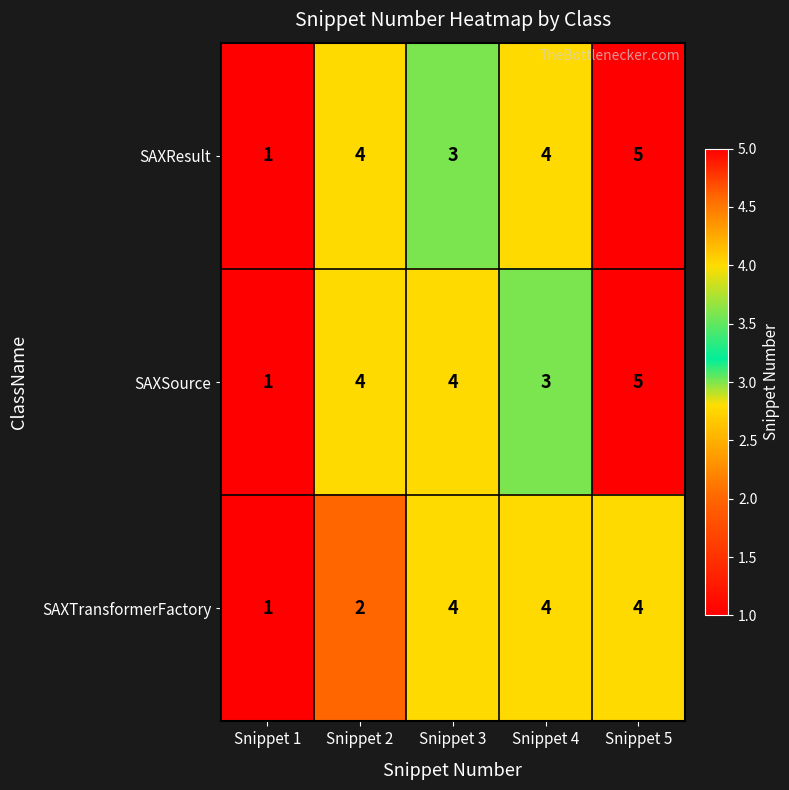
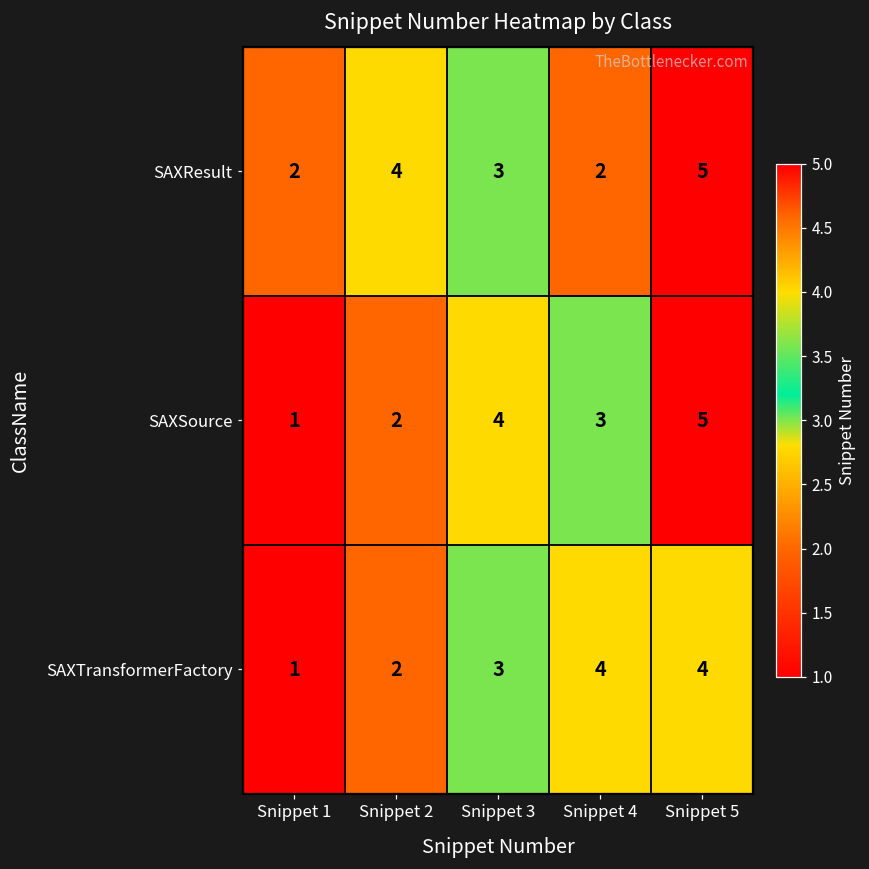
  {
    "SAXResult": {
-     "Snippet 1": 1,
+     "Snippet 1": 2,
      "Snippet 2": 4,
      "Snippet 3": 3,
-     "Snippet 4": 4
+     "Snippet 4": 2
    },
    "SAXSource": {
      "Snippet 1": 1,
-     "Snippet 2": 4,
+     "Snippet 2": 2,
      "Snippet 3": 4,
      "Snippet 4": 3,
      "Snippet 5": 5
    },
    "SAXTransformerFactory": {
      "Snippet 1": 1,
      "Snippet 2": 2,
-     "Snippet 3": 4,
+     "Snippet 3": 3,
      "Snippet 4": 4,
      "Snippet 5": 4
    }
  }
